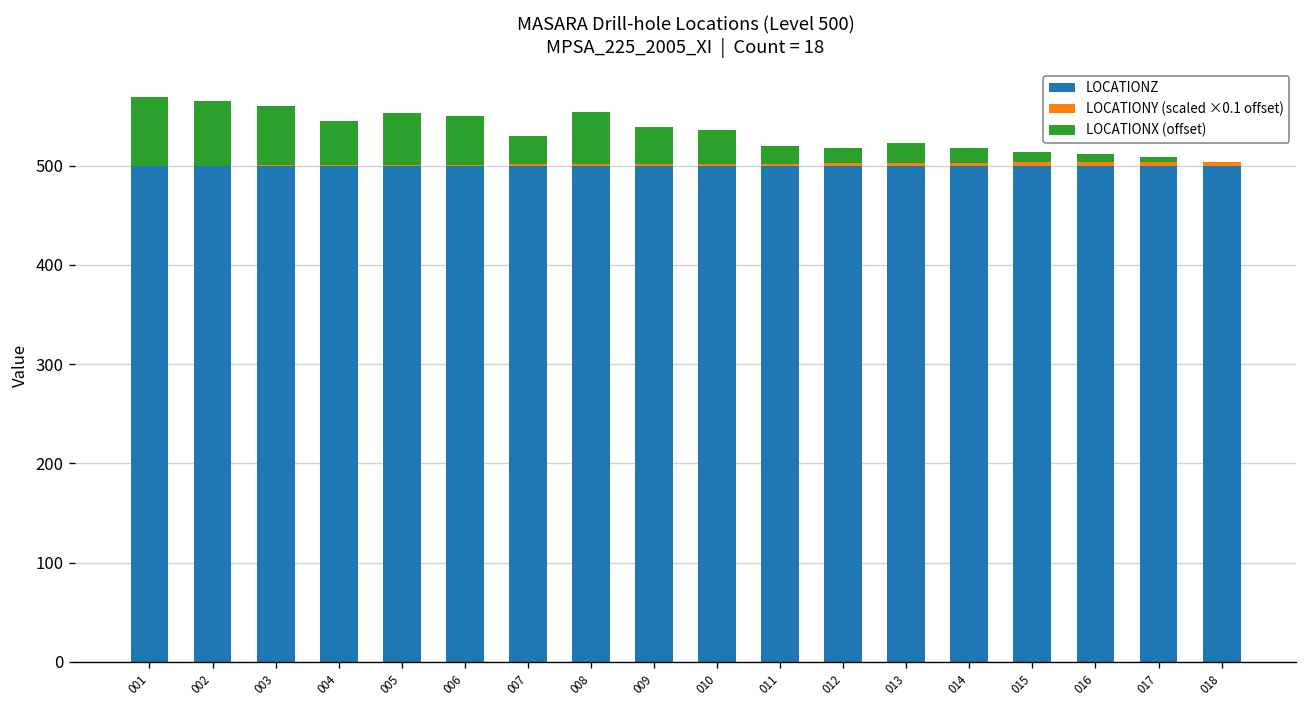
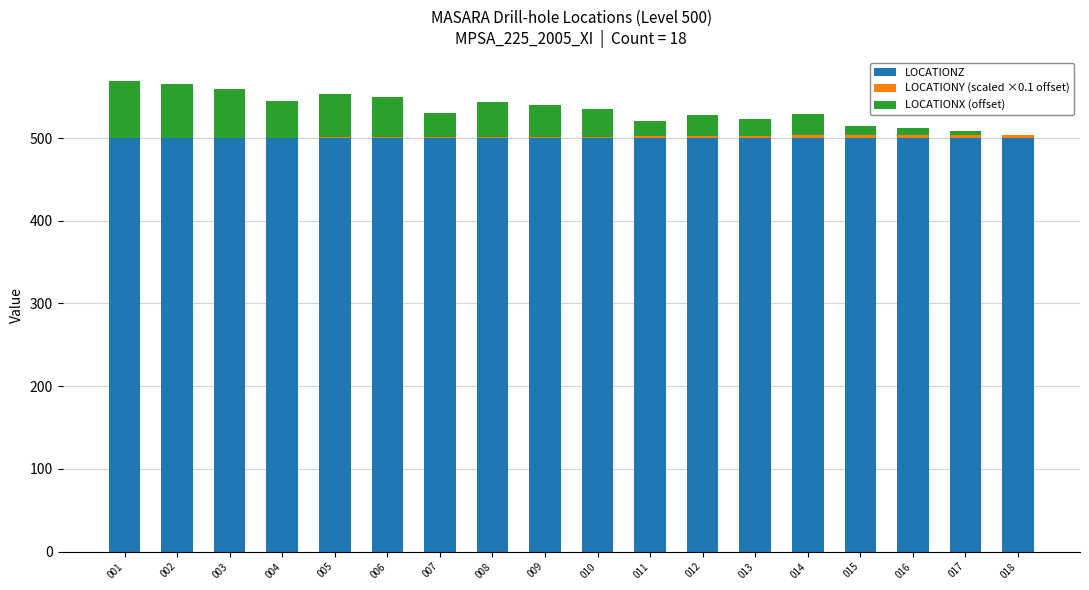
  {
    "LOCATIONZ": {
      "001": 500,
      "002": 500,
      "003": 500,
      "004": 500,
      "005": 500,
      "006": 500,
      "007": 500,
      "008": 500,
      "009": 500,
      "010": 500,
      "011": 500,
      "012": 500,
      "013": 500,
      "014": 500,
      "015": 500,
      "016": 500,
      "017": 500,
      "018": 500
    },
    "LOCATIONY (scaled ×0.1 offset)": {
      "001": 0,
      "014": 0,
      "015": 0,
      "016": 0,
      "017": 0,
      "018": 0
    },
    "LOCATIONX (offset)": {
      "001": 70,
      "002": 70,
      "003": 60,
      "004": 40,
      "005": 50,
      "006": 50,
      "007": 30,
-     "008": 50,
+     "008": 40,
      "009": 40,
      "010": 30,
      "011": 20,
-     "012": 20,
+     "012": 30,
      "013": 20,
-     "014": 10,
+     "014": 30,
      "015": 10,
      "016": 10,
      "017": 10,
      "018": 0
    }
  }
